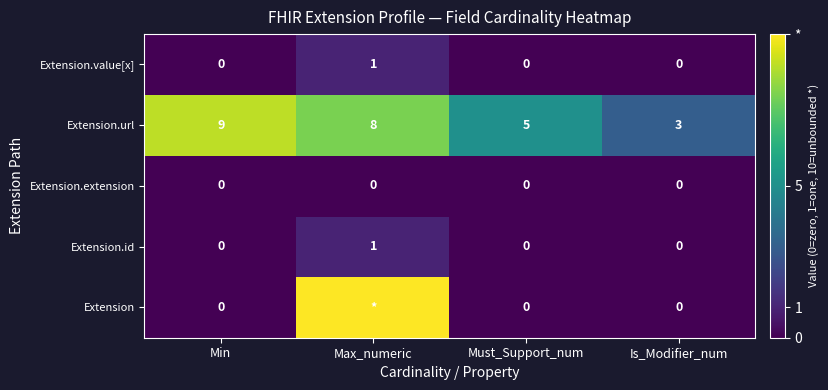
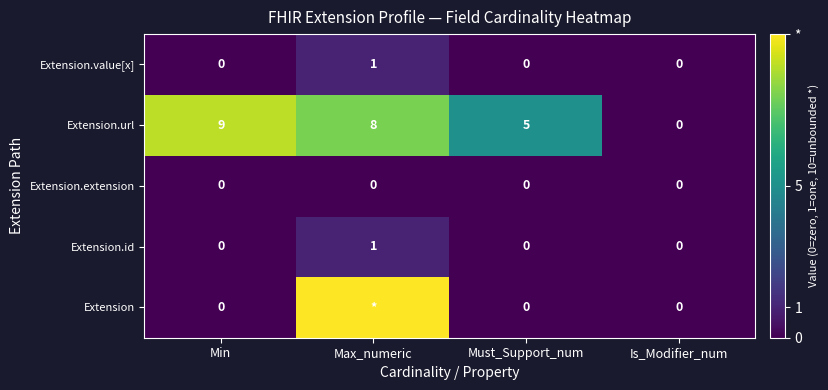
  {
    "Extension.value[x]": {
      "Min": 0,
      "Max_numeric": 1,
      "Must_Support_num": 0,
      "Is_Modifier_num": 0
    },
    "Extension.url": {
      "Min": 9,
      "Max_numeric": 8,
      "Must_Support_num": 5,
-     "Is_Modifier_num": 3
+     "Is_Modifier_num": 0
    },
    "Extension.extension": {
      "Min": 0,
      "Max_numeric": 0,
      "Must_Support_num": 0,
      "Is_Modifier_num": 0
    },
    "Extension.id": {
      "Min": 0,
      "Max_numeric": 1,
      "Must_Support_num": 0,
      "Is_Modifier_num": 0
    },
    "Extension": {
      "Min": 0,
      "Must_Support_num": 0,
      "Is_Modifier_num": 0
    }
  }
